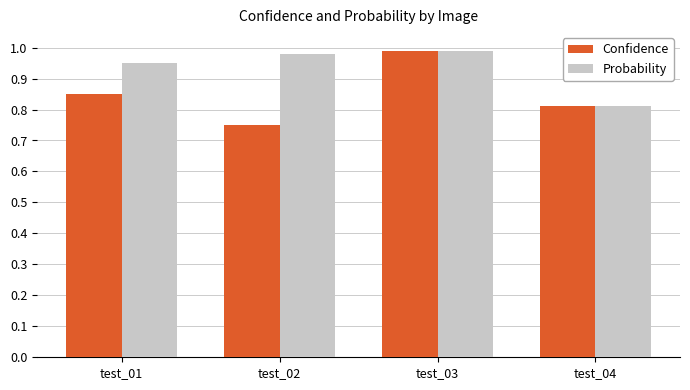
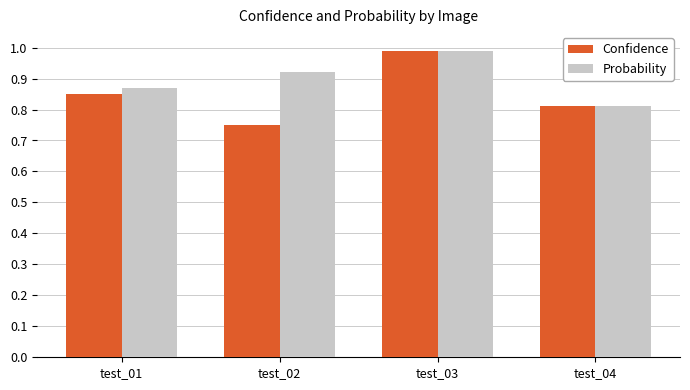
  {
    "Confidence": {
      "test_01": 0.85,
      "test_02": 0.75,
      "test_03": 0.99,
      "test_04": 0.81
    },
    "Probability": {
-     "test_01": 0.95,
-     "test_02": 0.98,
+     "test_01": 0.87,
+     "test_02": 0.92,
      "test_03": 0.99,
      "test_04": 0.81
    }
  }
